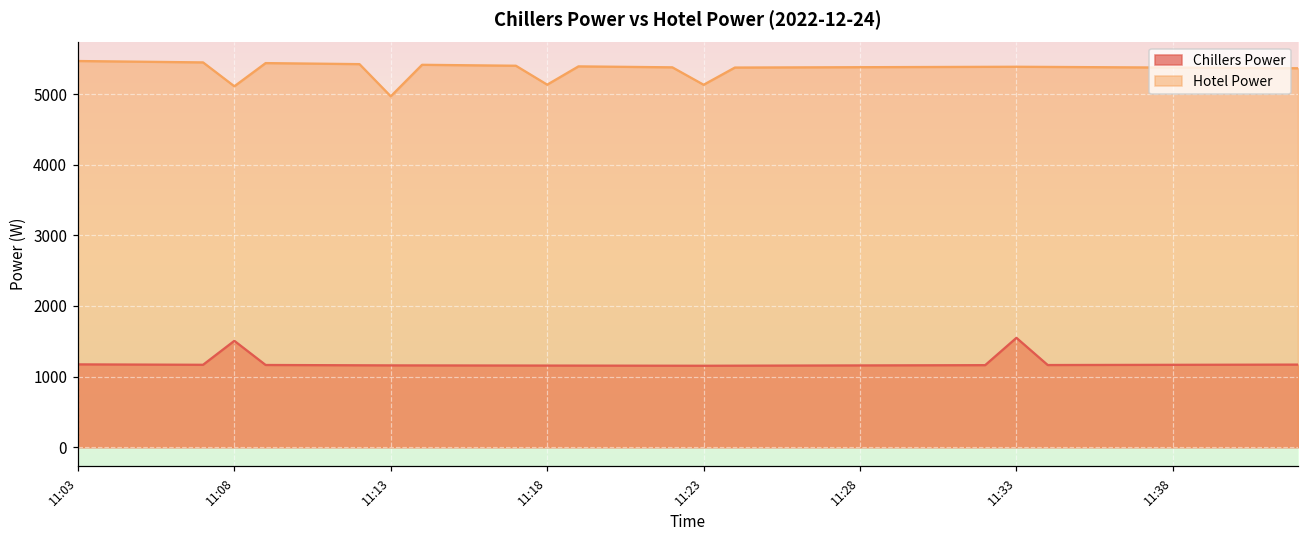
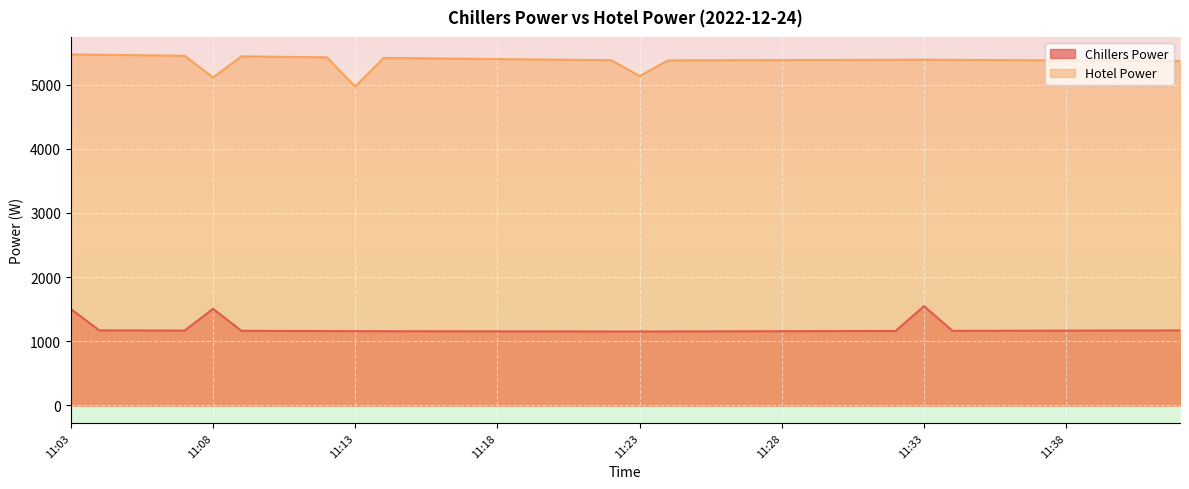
  {
    "Chillers Power": {
-     "11:03": 1200,
+     "11:03": 1500,
      "11:08": 1500,
      "11:13": 1200,
      "11:18": 1200,
      "11:23": 1200,
      "11:28": 1200,
      "11:33": 1500,
      "11:38": 1200
    },
    "Hotel Power": {
      "11:03": 5500,
      "11:08": 5100,
      "11:13": 5000,
-     "11:18": 5100,
+     "11:18": 5400,
      "11:23": 5100,
      "11:28": 5400,
      "11:33": 5400
    }
  }
